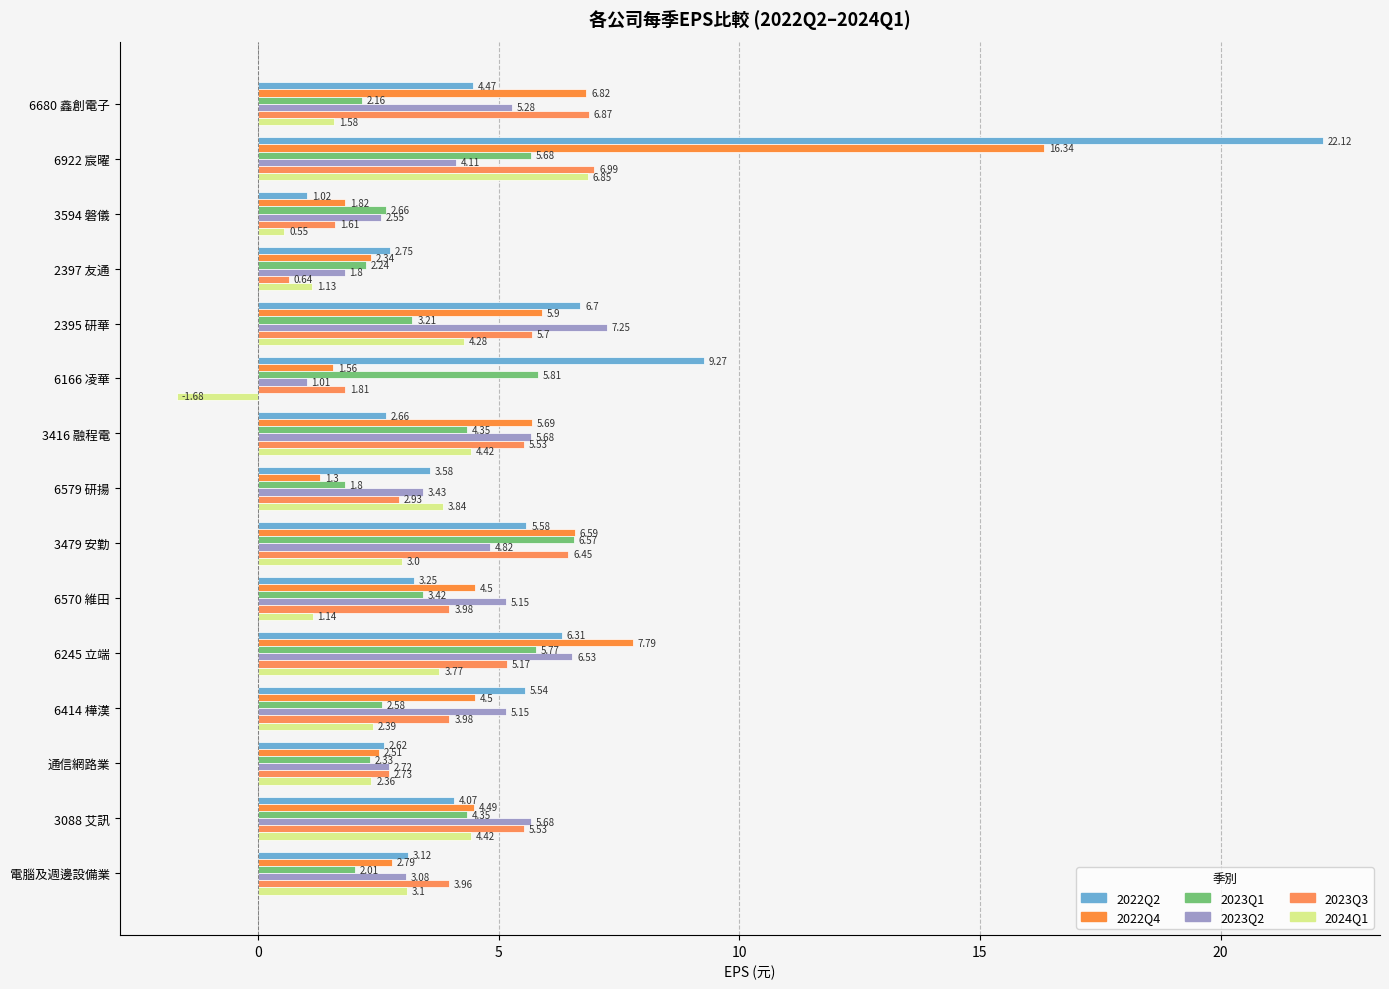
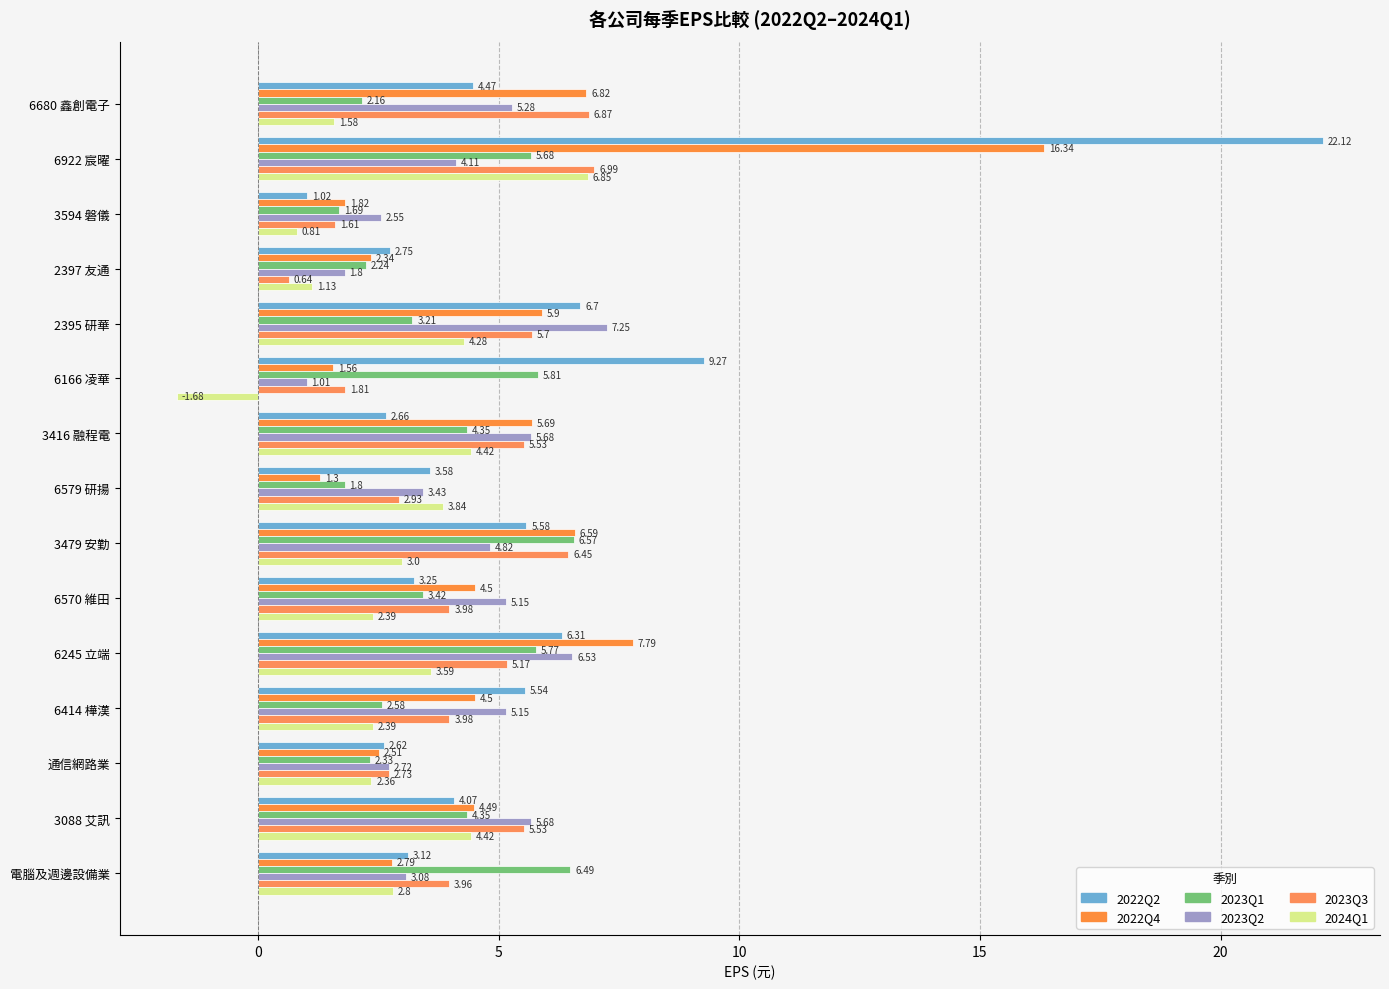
  {
    "2023Q1": {
      "6680 鑫創電子": 2.16,
      "6922 宸曜": 5.68,
-     "3594 磐儀": 2.66,
+     "3594 磐儀": 1.69,
      "2395 研華": 3.21,
      "6166 凌華": 5.81,
      "3416 融程電": 4.35,
      "6579 研揚": 1.8,
      "6570 維田": 3.42,
      "6245 立端": 5.77,
      "6414 樺漢": 2.58,
-     "電腦及週邊設備業": 2.01
+     "電腦及週邊設備業": 6.49
    },
    "2024Q1": {
      "6680 鑫創電子": 1.58,
-     "3594 磐儀": 0.55,
+     "3594 磐儀": 0.81,
      "2397 友通": 1.13,
      "2395 研華": 4.28,
      "6166 凌華": -1.68,
      "3416 融程電": 4.42,
      "6579 研揚": 3.84,
      "3479 安勤": 3.0,
-     "6570 維田": 1.14,
-     "6245 立端": 3.77,
+     "6570 維田": 2.39,
+     "6245 立端": 3.59,
      "6414 樺漢": 2.39,
      "通信網路業": 2.36,
      "3088 艾訊": 4.42,
-     "電腦及週邊設備業": 3.1
+     "電腦及週邊設備業": 2.8
    }
  }
